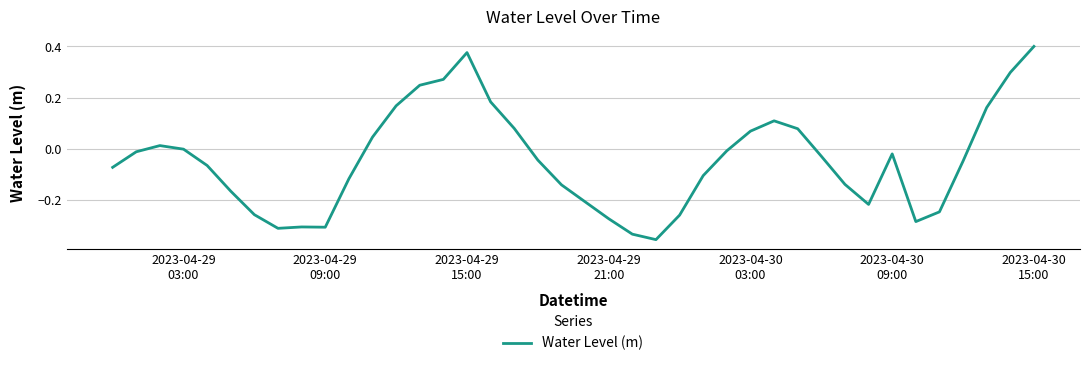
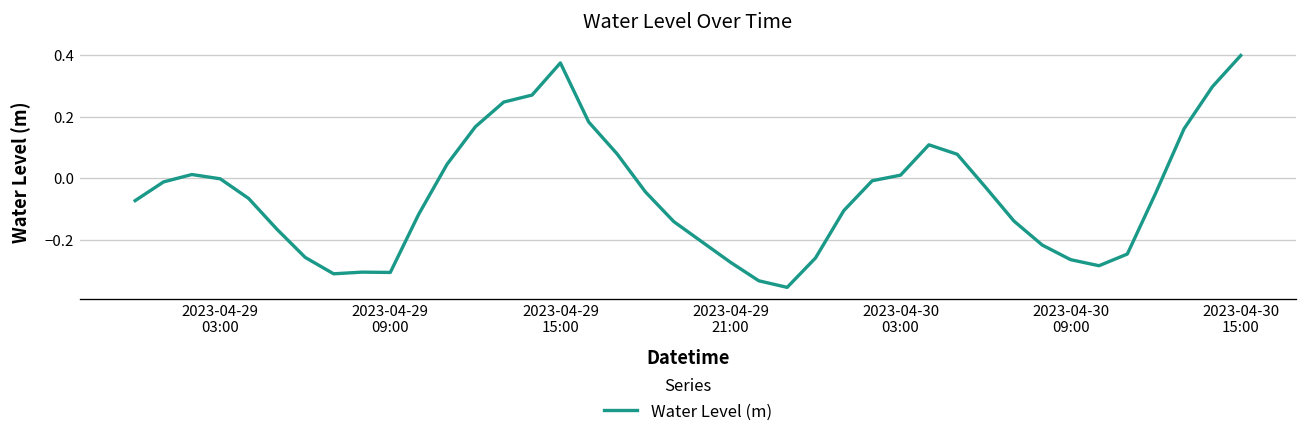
  {
    "2023-04-29 03:00": 0.00,
    "2023-04-29 09:00": -0.31,
    "2023-04-29 15:00": 0.38,
    "2023-04-29 21:00": -0.27,
-   "2023-04-30 03:00": 0.07,
-   "2023-04-30 09:00": -0.02,
+   "2023-04-30 03:00": 0.01,
+   "2023-04-30 09:00": -0.26,
    "2023-04-30 15:00": 0.40
  }
